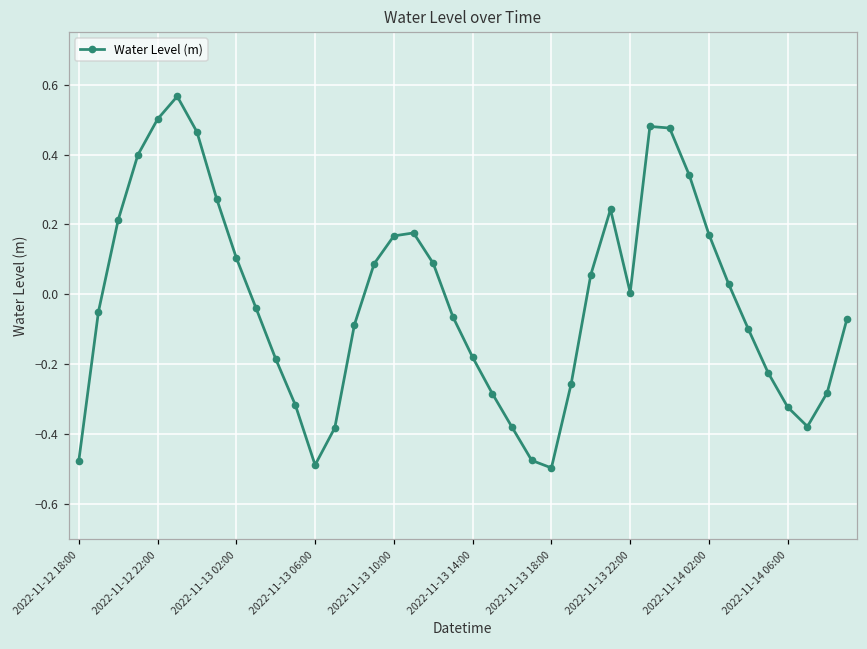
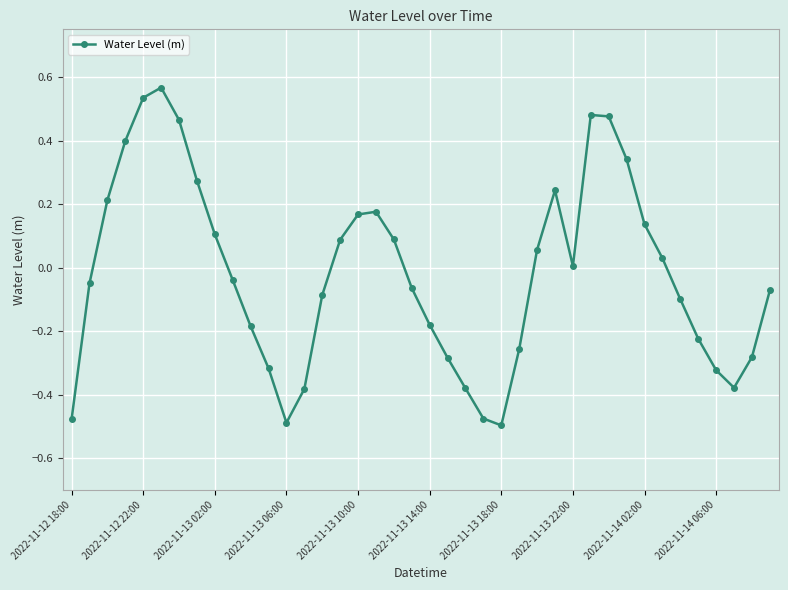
  {
    "2022-11-12 18:00": -0.48,
-   "2022-11-12 22:00": 0.50,
+   "2022-11-12 22:00": 0.53,
    "2022-11-13 02:00": 0.10,
    "2022-11-13 06:00": -0.49,
    "2022-11-13 10:00": 0.17,
    "2022-11-13 14:00": -0.18,
    "2022-11-13 18:00": -0.50,
    "2022-11-13 22:00": 0.01,
-   "2022-11-14 02:00": 0.17,
+   "2022-11-14 02:00": 0.14,
    "2022-11-14 06:00": -0.32
  }
